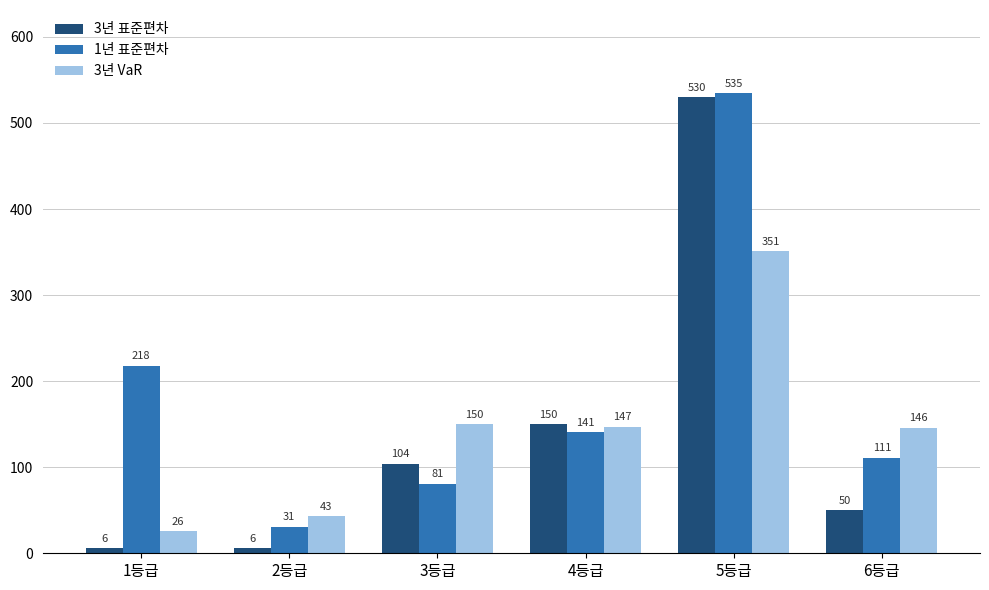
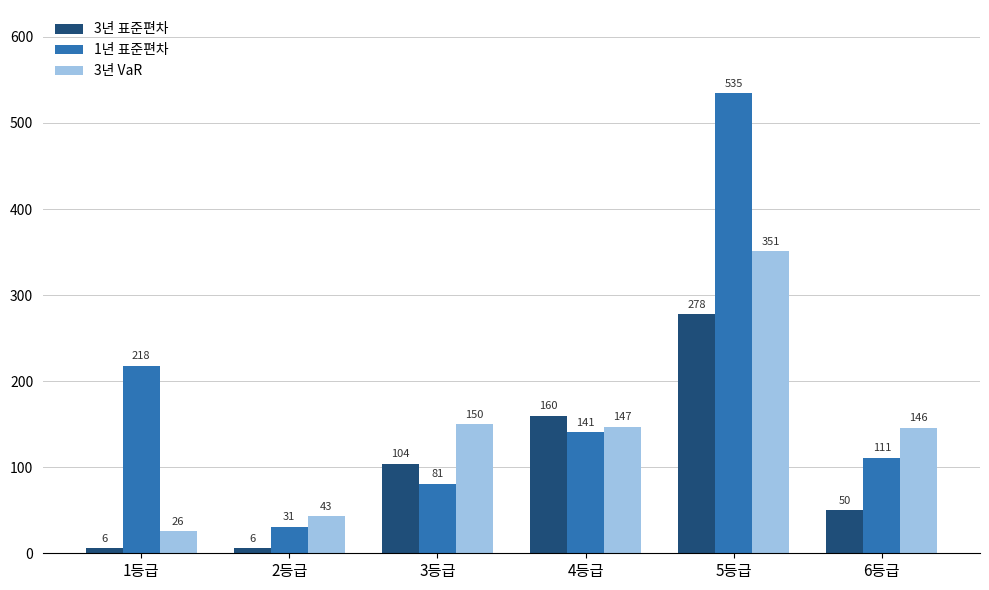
  {
    "3년 표준편차": {
      "1등급": 6,
      "2등급": 6,
      "3등급": 104,
-     "4등급": 150,
-     "5등급": 530,
+     "4등급": 160,
+     "5등급": 278,
      "6등급": 50
    },
    "1년 표준편차": {
      "1등급": 218,
      "2등급": 31,
      "3등급": 81,
      "4등급": 141,
      "5등급": 535,
      "6등급": 111
    },
    "3년 VaR": {
      "1등급": 26,
      "2등급": 43,
      "3등급": 150,
      "4등급": 147,
      "5등급": 351,
      "6등급": 146
    }
  }
